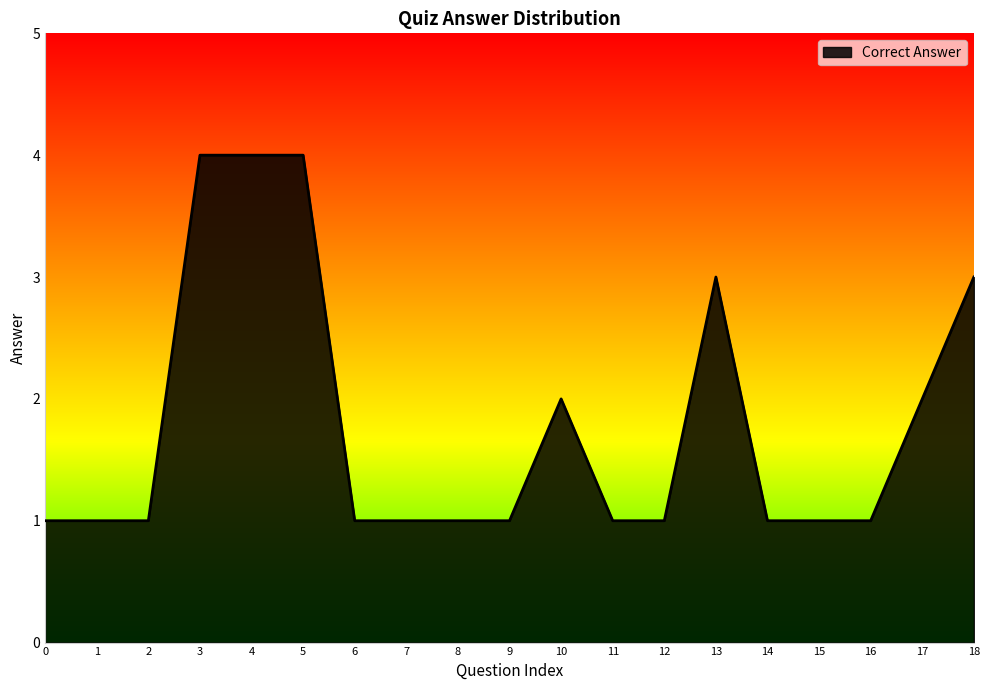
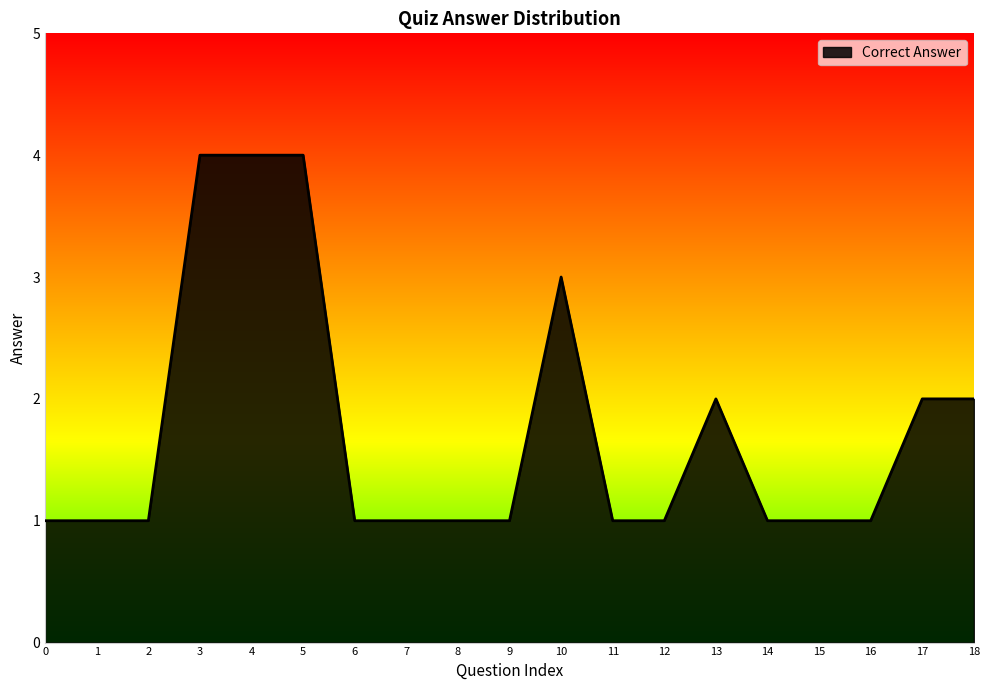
  {
    "0": 1,
    "1": 1,
    "2": 1,
    "3": 4,
    "4": 4,
    "5": 4,
    "6": 1,
    "7": 1,
    "8": 1,
    "9": 1,
-   "10": 2,
+   "10": 3,
    "11": 1,
    "12": 1,
-   "13": 3,
+   "13": 2,
    "14": 1,
    "15": 1,
    "16": 1,
    "17": 2,
-   "18": 3
+   "18": 2
  }
